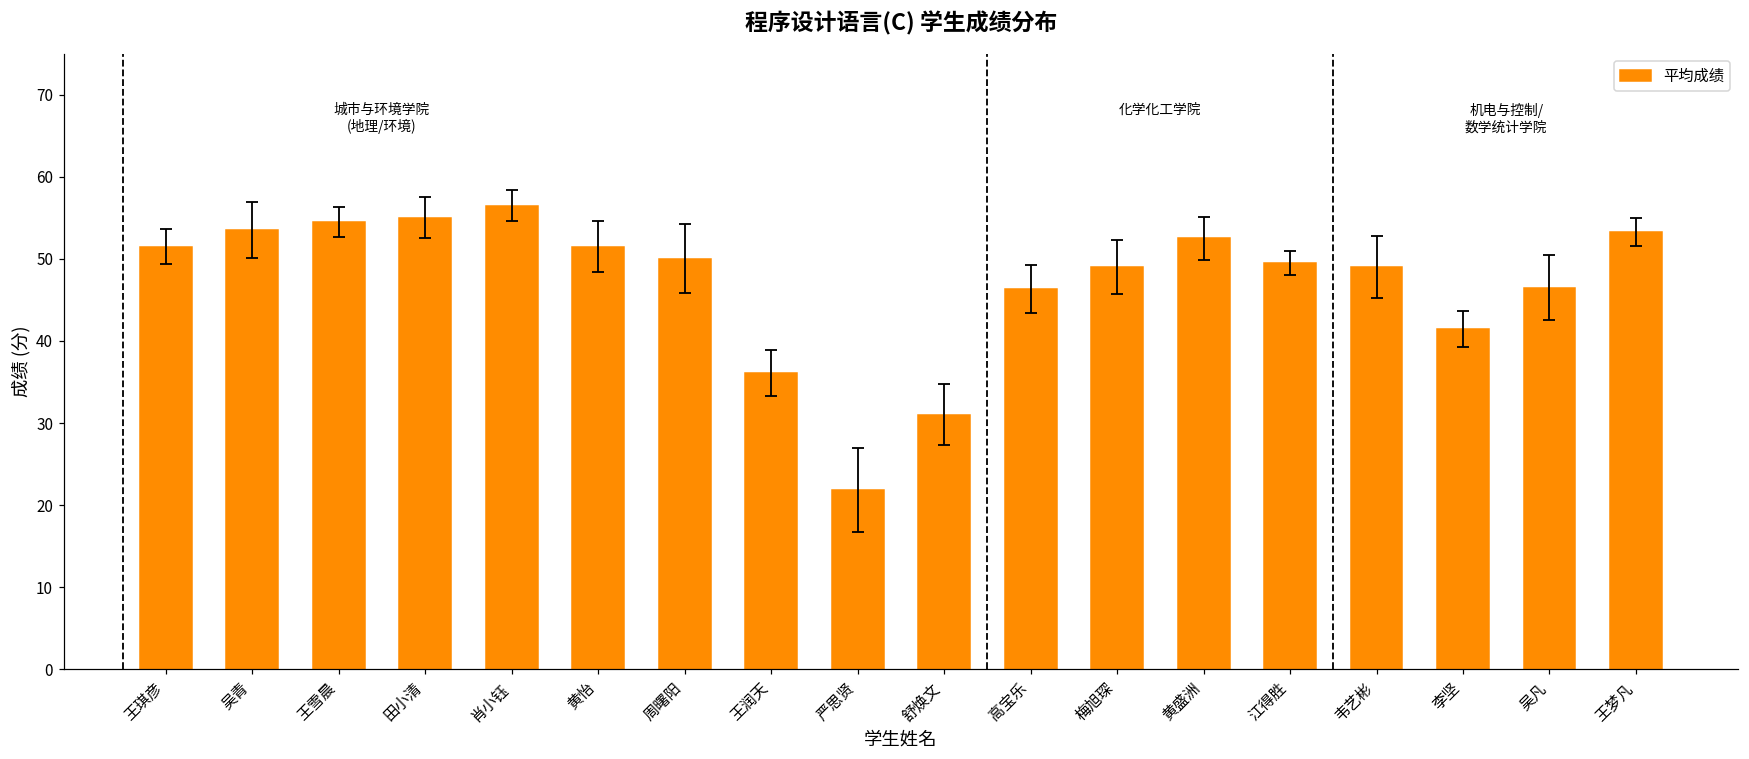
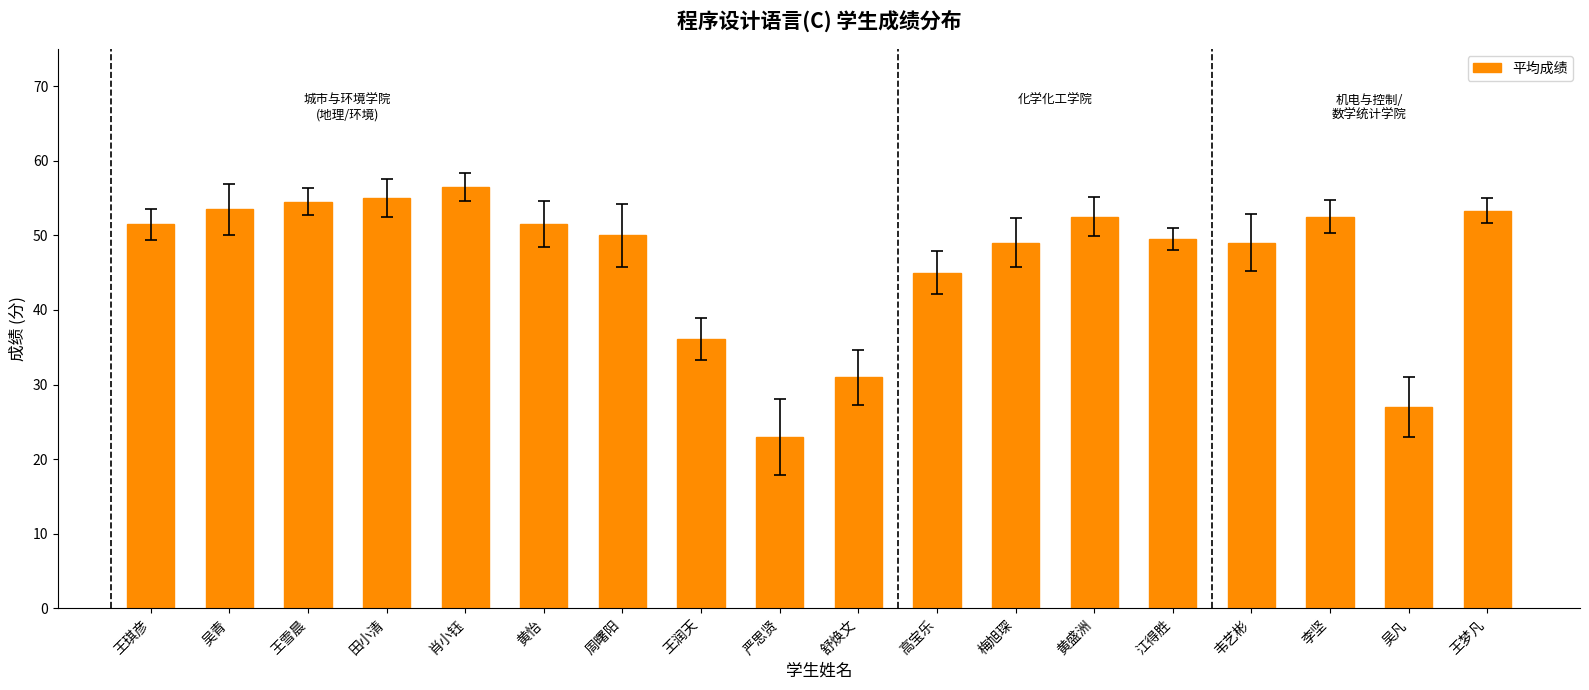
  {
    "平均成绩": {
      "王琪彦": 52,
      "吴青": 54,
      "王雪晨": 55,
      "田小清": 55,
      "肖小钰": 57,
      "黄怡": 52,
      "周曙阳": 50,
      "王润天": 36,
-     "严思贤": 22,
+     "严思贤": 23,
      "舒焕文": 31,
-     "高宝乐": 46,
+     "高宝乐": 45,
      "梅旭琛": 49,
      "黄盛洲": 53,
      "江得胜": 50,
      "韦艺彬": 49,
-     "李坚": 42,
-     "吴凡": 47,
+     "李坚": 53,
+     "吴凡": 27,
      "王梦凡": 53
    }
  }
